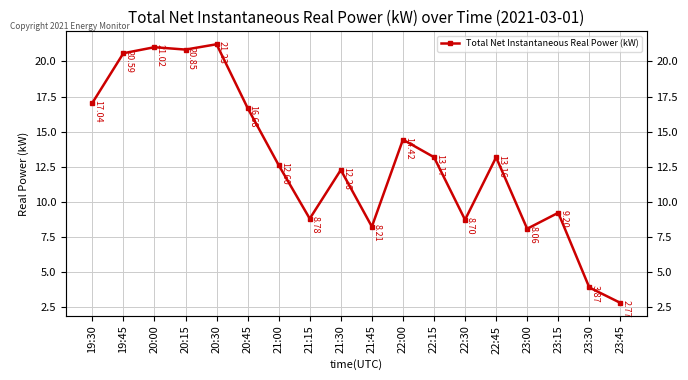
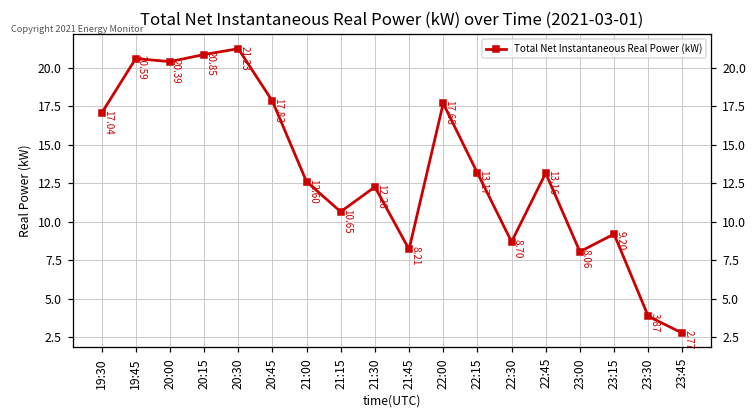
  {
    "19:30": 17.04,
    "19:45": 20.59,
-   "20:00": 21.02,
+   "20:00": 20.39,
    "20:15": 20.85,
    "20:30": 21.23,
-   "20:45": 16.68,
+   "20:45": 17.83,
    "21:00": 12.60,
-   "21:15": 8.78,
+   "21:15": 10.65,
    "21:30": 12.26,
    "21:45": 8.21,
-   "22:00": 14.42,
+   "22:00": 17.68,
    "22:15": 13.17,
    "22:30": 8.70,
    "22:45": 13.16,
    "23:00": 8.06,
    "23:15": 9.20,
    "23:30": 3.87,
    "23:45": 2.77
  }
